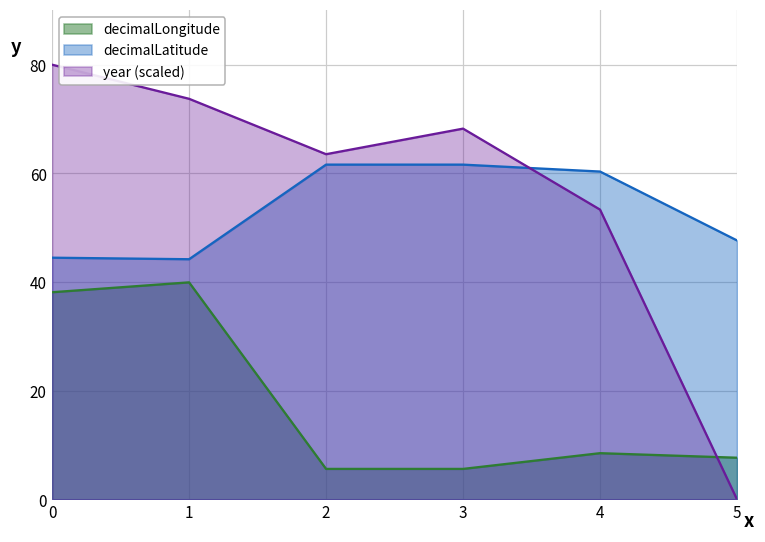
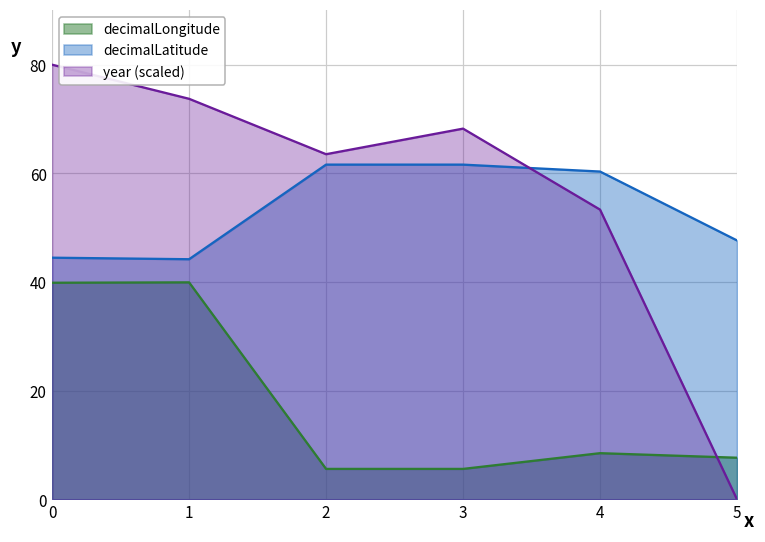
  {
    "decimalLongitude": {
-     "0": 38,
+     "0": 40,
      "1": 40,
      "2": 6,
      "3": 6,
      "4": 9,
      "5": 8
    },
    "decimalLatitude": {
      "0": 44,
      "1": 44,
      "2": 62,
      "3": 62,
      "4": 60,
      "5": 48
    },
    "year (scaled)": {
      "0": 80,
      "1": 74,
      "2": 64,
      "3": 68,
      "4": 53,
      "5": 0
    }
  }
